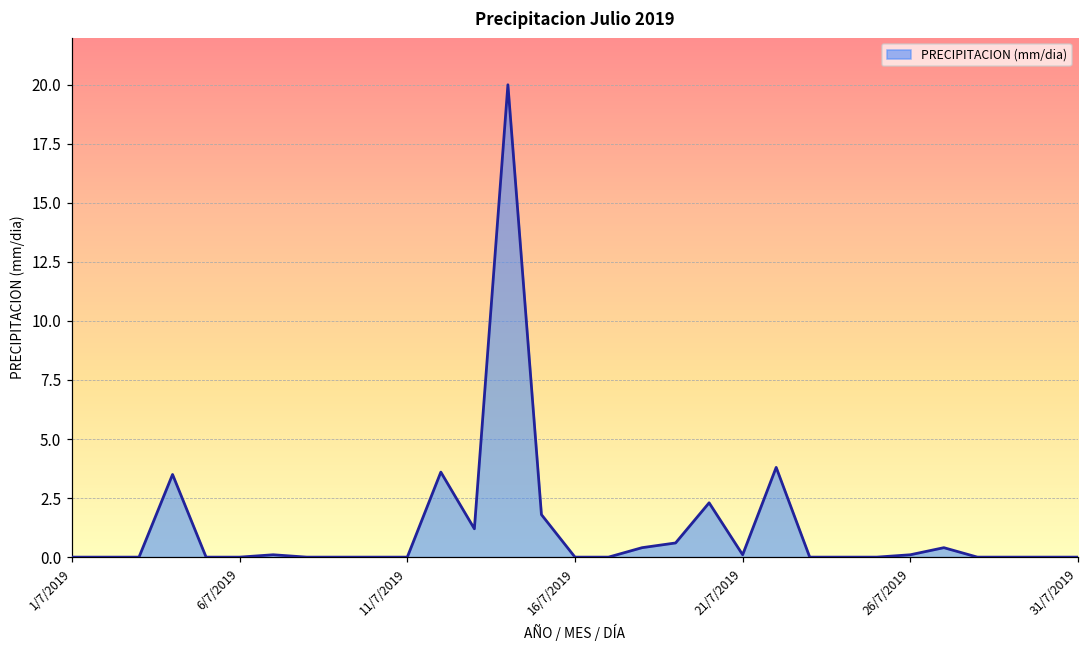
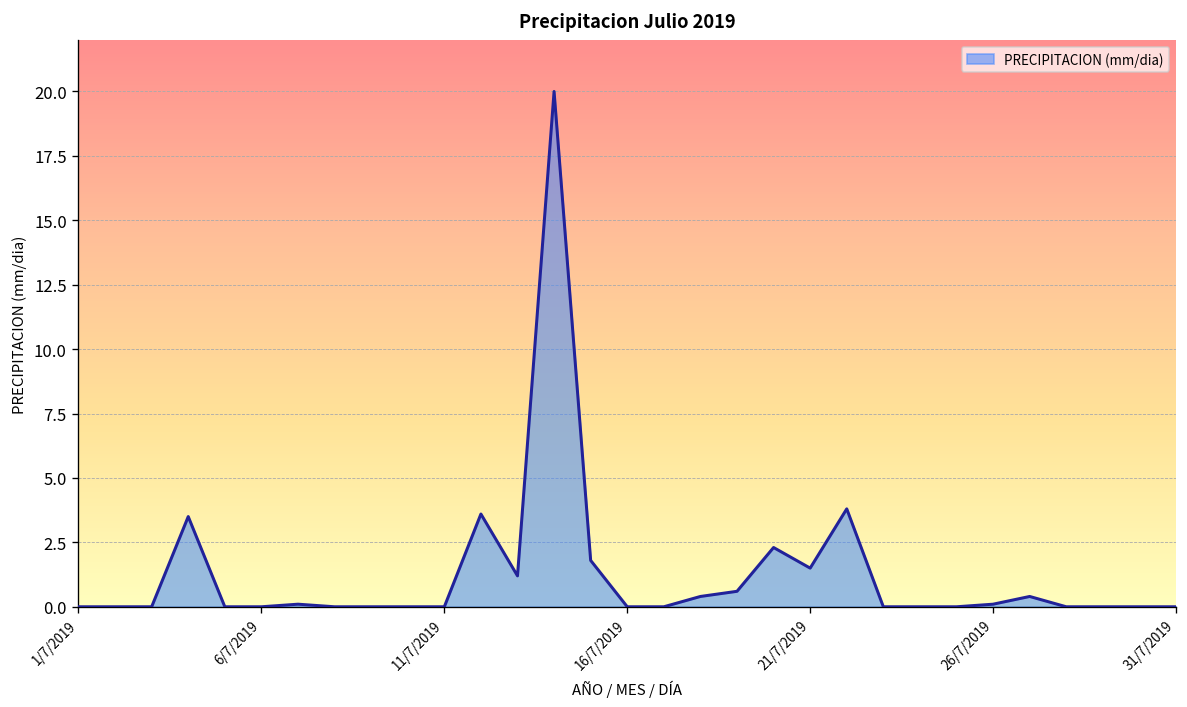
  {
    "1/7/2019": 0.0,
    "6/7/2019": 0.0,
    "11/7/2019": 0.0,
    "16/7/2019": 0.0,
-   "21/7/2019": 0.1,
+   "21/7/2019": 1.5,
    "26/7/2019": 0.1,
    "31/7/2019": 0.0
  }
